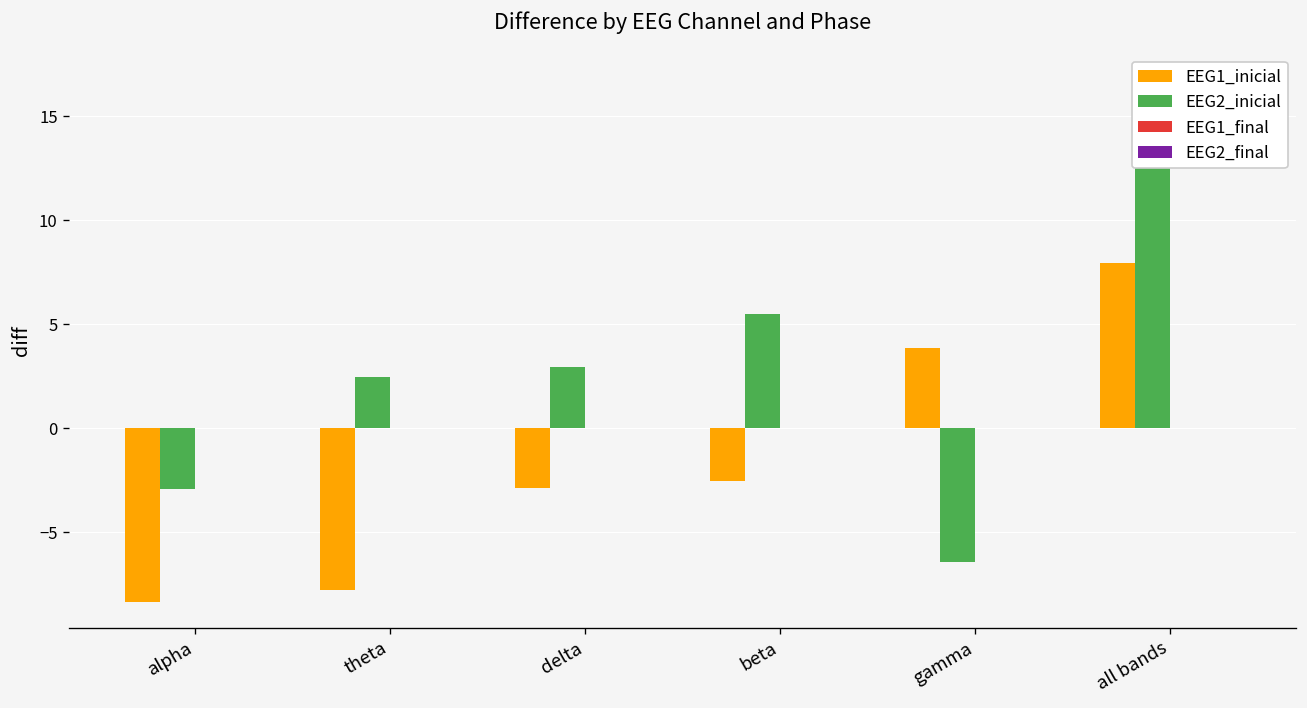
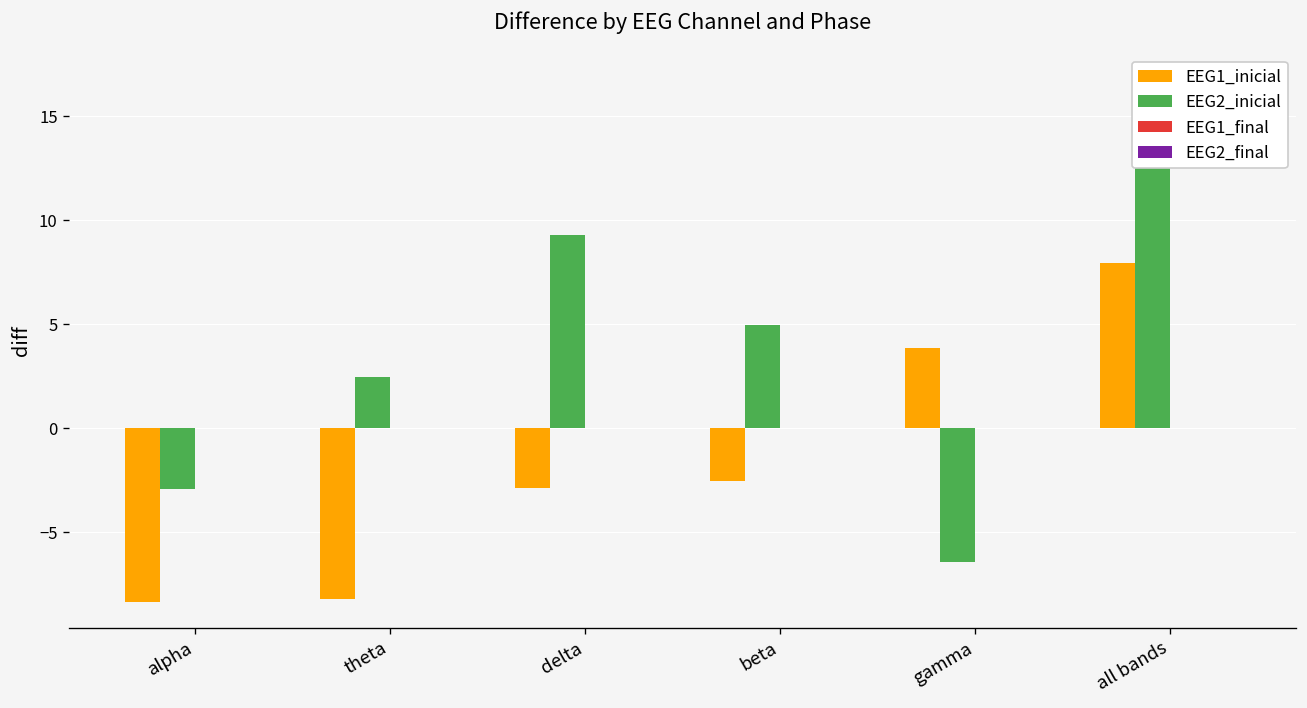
  {
    "EEG1_inicial": {
      "alpha": -8.3,
-     "theta": -7.8,
+     "theta": -8.2,
      "delta": -2.9,
      "beta": -2.6,
      "gamma": 3.8,
      "all bands": 8.0
    },
    "EEG2_inicial": {
      "alpha": -2.9,
      "theta": 2.5,
-     "delta": 2.9,
-     "beta": 5.5,
+     "delta": 9.3,
+     "beta": 5.0,
      "gamma": -6.4
    },
    "EEG1_final": {
      "alpha": 0.0,
      "theta": 0.0,
      "delta": 0.0,
      "beta": 0.0,
      "gamma": 0.0,
      "all bands": 0.0
    },
    "EEG2_final": {
      "alpha": 0.0,
      "theta": 0.0,
      "delta": 0.0,
      "beta": 0.0,
      "gamma": 0.0,
      "all bands": 0.0
    }
  }
